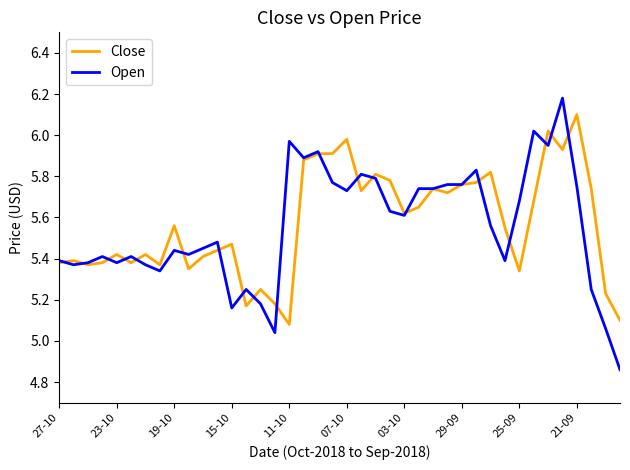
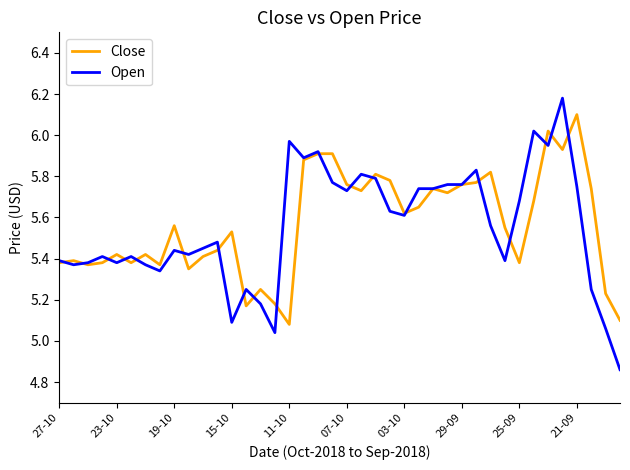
  {
    "Close": {
      "23-10": 5.42,
      "19-10": 5.56,
-     "15-10": 5.47,
+     "15-10": 5.53,
      "11-10": 5.08,
-     "07-10": 5.98,
-     "25-09": 5.34,
+     "07-10": 5.76,
+     "25-09": 5.38,
      "21-09": 6.10
    },
    "Open": {
      "23-10": 5.38,
      "19-10": 5.44,
-     "15-10": 5.16,
+     "15-10": 5.09,
      "11-10": 5.97,
      "07-10": 5.73,
      "25-09": 5.68,
      "21-09": 5.75
    }
  }
